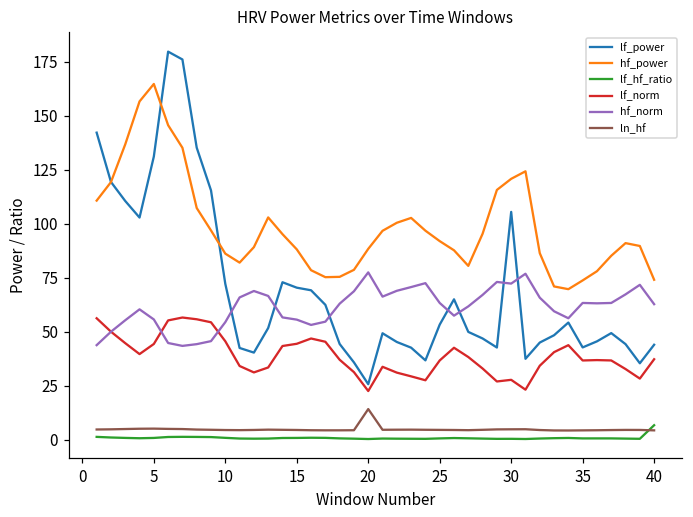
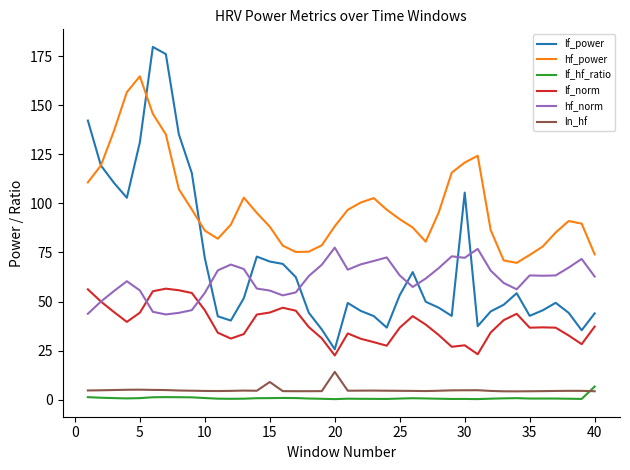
  {
    "lf_power": {
      "5": 131,
      "10": 72,
      "15": 70,
      "20": 26,
      "25": 53,
      "30": 105,
      "35": 43,
      "40": 44
    },
    "hf_power": {
      "5": 165,
      "10": 86,
      "15": 88,
      "20": 88,
      "25": 92,
      "30": 121,
      "35": 74,
      "40": 74
    },
    "lf_hf_ratio": {
      "5": 1,
      "10": 1,
      "15": 1,
      "20": 0,
      "25": 1,
      "30": 0,
      "35": 1,
      "40": 7
    },
    "lf_norm": {
      "5": 44,
      "10": 46,
      "15": 44,
      "20": 23,
      "25": 37,
      "30": 28,
      "35": 37,
      "40": 37
    },
    "hf_norm": {
      "5": 56,
      "10": 54,
      "15": 56,
      "20": 77,
      "25": 63,
      "30": 72,
      "35": 63,
      "40": 63
    },
    "ln_hf": {
      "5": 5,
      "10": 4,
-     "15": 4,
+     "15": 9,
      "20": 14,
      "25": 5,
      "30": 5,
      "35": 4,
      "40": 4
    }
  }
